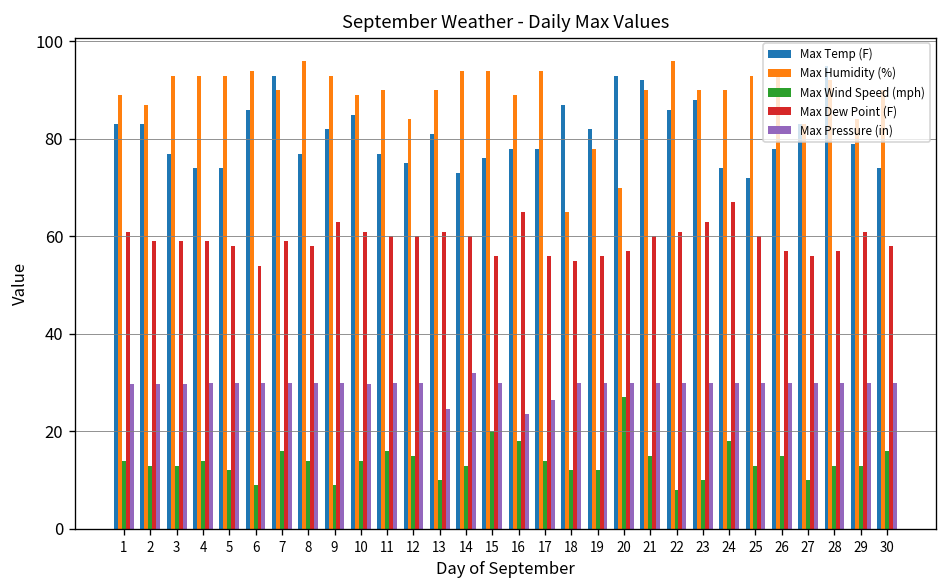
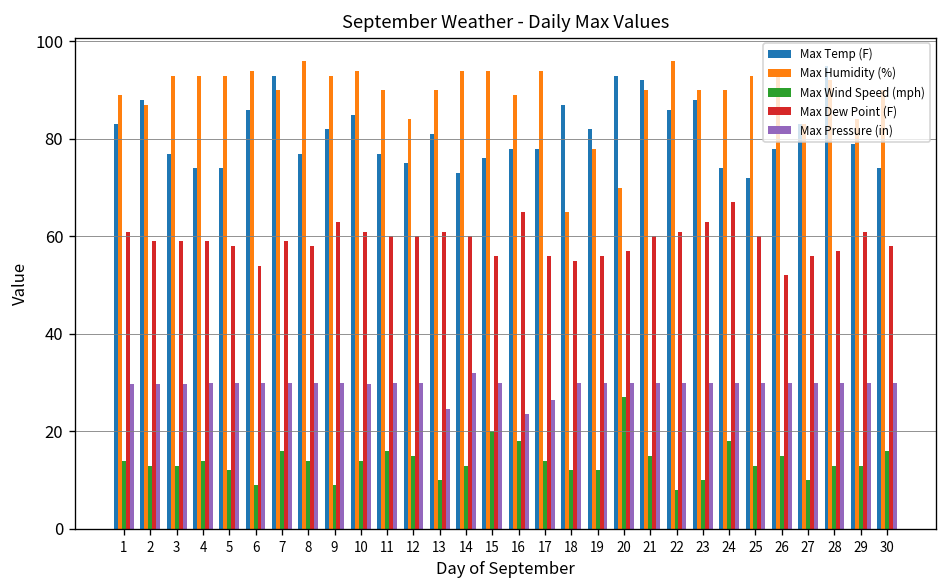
  {
    "Max Temp (F)": {
      "1": 83,
-     "2": 83,
+     "2": 88,
      "3": 77,
      "4": 74,
      "5": 74,
      "6": 86,
      "7": 93,
      "8": 77,
      "9": 82,
      "10": 85,
      "11": 77,
      "12": 75,
      "13": 81,
      "14": 73,
      "15": 76,
      "16": 78,
      "17": 78,
      "18": 87,
      "19": 82,
      "20": 93,
      "21": 92,
      "22": 86,
      "23": 88,
      "24": 74,
      "25": 72,
      "26": 78,
      "29": 79,
      "30": 74
    },
    "Max Humidity (%)": {
      "1": 89,
      "2": 87,
      "3": 93,
      "4": 93,
      "5": 93,
      "6": 94,
      "7": 90,
      "8": 96,
      "9": 93,
-     "10": 89,
+     "10": 94,
      "11": 90,
      "12": 84,
      "13": 90,
      "14": 94,
      "15": 94,
      "16": 89,
      "17": 94,
      "18": 65,
      "19": 78,
      "20": 70,
      "21": 90,
      "22": 96,
      "23": 90,
      "24": 90,
      "25": 93
    },
    "Max Wind Speed (mph)": {
      "1": 14,
      "2": 13,
      "3": 13,
      "4": 14,
      "5": 12,
      "6": 9,
      "7": 16,
      "8": 14,
      "9": 9,
      "10": 14,
      "11": 16,
      "12": 15,
      "13": 10,
      "14": 13,
      "15": 20,
      "16": 18,
      "17": 14,
      "18": 12,
      "19": 12,
      "20": 27,
      "21": 15,
      "22": 8,
      "23": 10,
      "24": 18,
      "25": 13,
      "26": 15,
      "27": 10,
      "28": 13,
      "29": 13,
      "30": 16
    },
    "Max Dew Point (F)": {
      "1": 61,
      "2": 59,
      "3": 59,
      "4": 59,
      "5": 58,
      "6": 54,
      "7": 59,
      "8": 58,
      "9": 63,
      "10": 61,
      "11": 60,
      "12": 60,
      "13": 61,
      "14": 60,
      "15": 56,
      "16": 65,
      "17": 56,
      "18": 55,
      "19": 56,
      "20": 57,
      "21": 60,
      "22": 61,
      "23": 63,
      "24": 67,
      "25": 60,
-     "26": 57,
+     "26": 52,
      "27": 56,
      "28": 57,
      "29": 61,
      "30": 58
    },
    "Max Pressure (in)": {
      "1": 30,
      "2": 30,
      "3": 30,
      "4": 30,
      "5": 30,
      "6": 30,
      "7": 30,
      "8": 30,
      "9": 30,
      "10": 30,
      "11": 30,
      "12": 30,
      "13": 25,
      "14": 32,
      "15": 30,
      "16": 24,
      "17": 27,
      "18": 30,
      "19": 30,
      "20": 30,
      "21": 30,
      "22": 30,
      "23": 30,
      "24": 30,
      "25": 30,
      "26": 30,
      "27": 30,
      "28": 30,
      "29": 30,
      "30": 30
    }
  }
